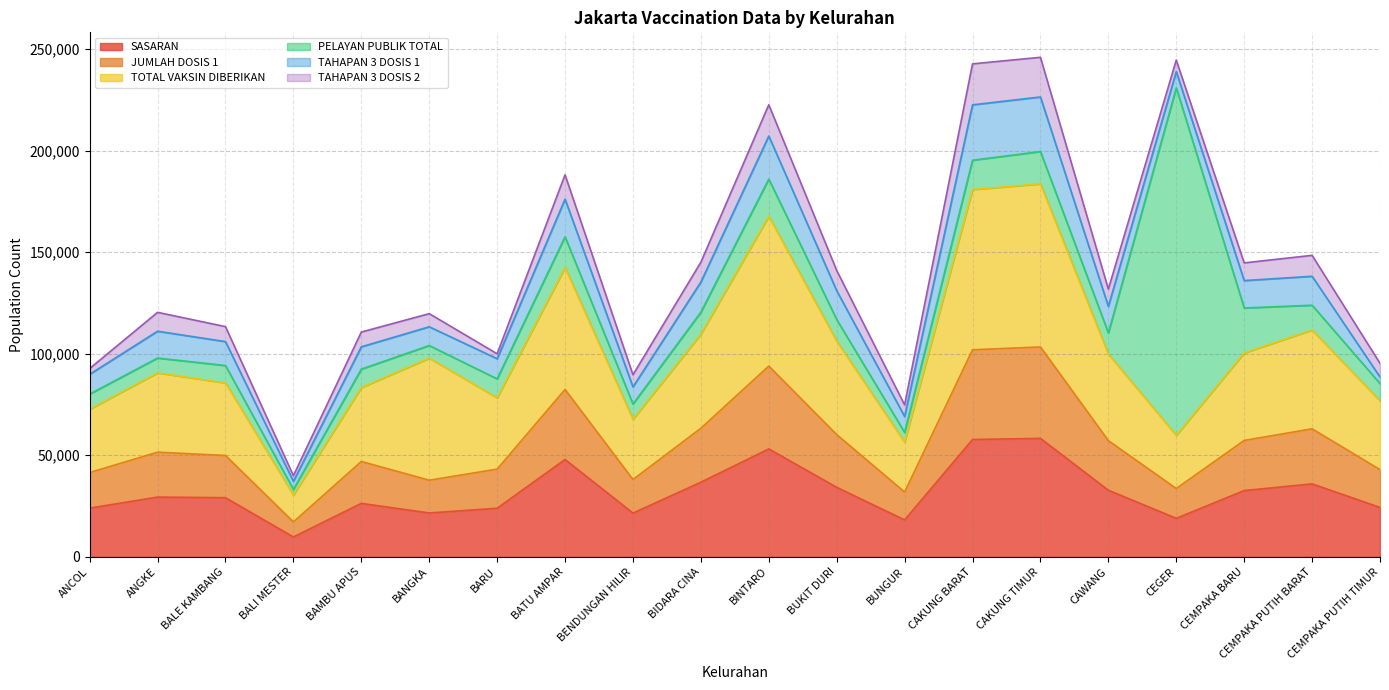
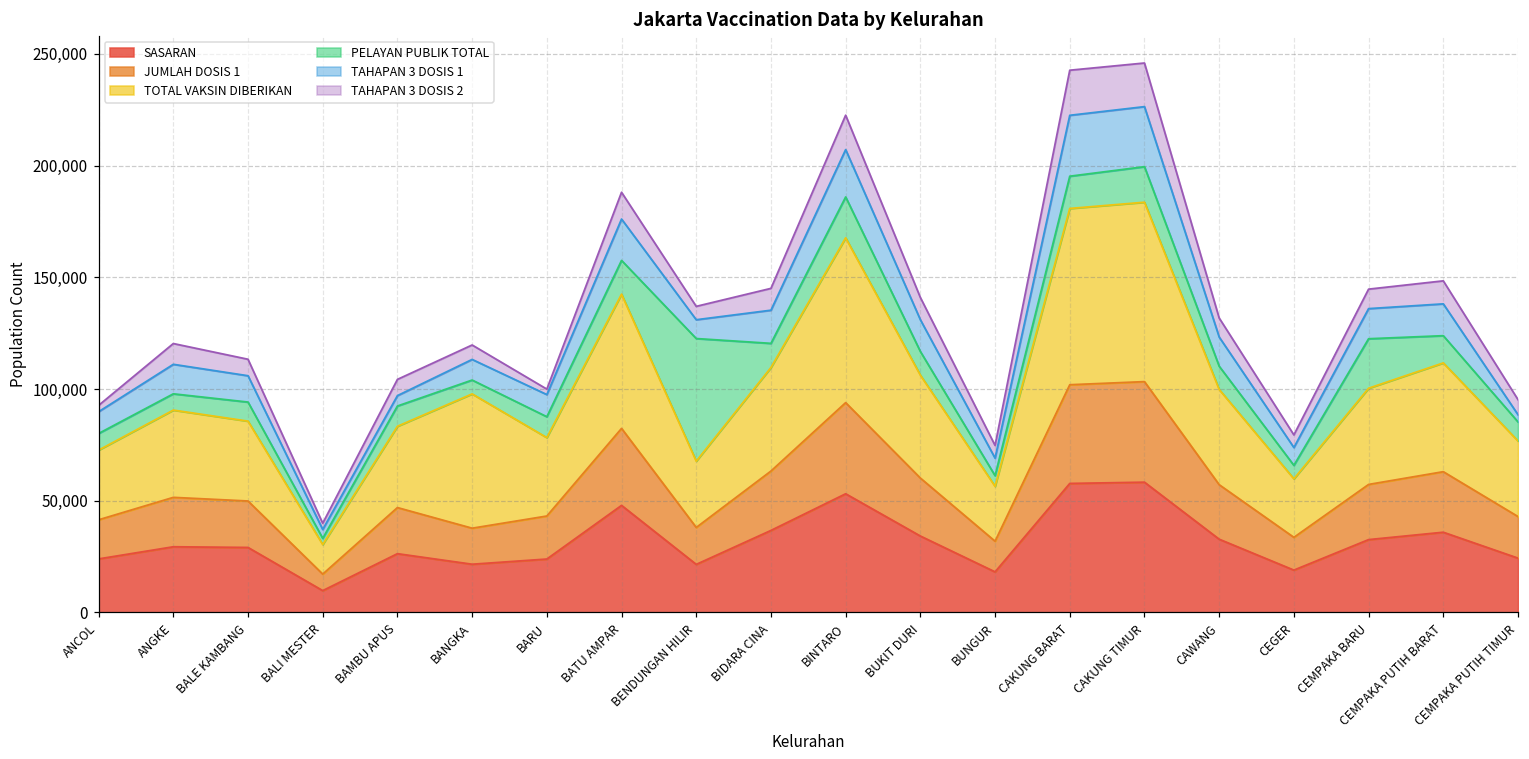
  {
    "TOTAL VAKSIN DIBERIKAN": {
      "ANCOL": "31,000",
      "ANGKE": "39,000",
      "BALE KAMBANG": "36,000",
      "BALI MESTER": "13,000",
      "BAMBU APUS": "36,000",
      "BANGKA": "60,000",
      "BARU": "35,000",
      "BATU AMPAR": "60,000",
      "BENDUNGAN HILIR": "30,000",
      "BIDARA CINA": "46,000",
      "BINTARO": "74,000",
      "BUKIT DURI": "46,000",
      "BUNGUR": "25,000",
      "CAKUNG BARAT": "79,000",
      "CAKUNG TIMUR": "80,000",
      "CAWANG": "43,000",
      "CEGER": "26,000",
      "CEMPAKA BARU": "43,000",
      "CEMPAKA PUTIH BARAT": "49,000",
      "CEMPAKA PUTIH TIMUR": "34,000"
    },
    "PELAYAN PUBLIK TOTAL": {
      "ANCOL": "7,000",
      "ANGKE": "7,000",
      "BALE KAMBANG": "9,000",
      "BALI MESTER": "3,000",
      "BAMBU APUS": "9,000",
      "BANGKA": "6,000",
      "BARU": "9,000",
      "BATU AMPAR": "15,000",
-     "BENDUNGAN HILIR": "7,000",
+     "BENDUNGAN HILIR": "55,000",
      "BIDARA CINA": "11,000",
      "BINTARO": "18,000",
      "BUKIT DURI": "11,000",
      "BUNGUR": "5,000",
      "CAKUNG BARAT": "14,000",
      "CAKUNG TIMUR": "16,000",
      "CAWANG": "10,000",
-     "CEGER": "171,000",
+     "CEGER": "6,000",
      "CEMPAKA BARU": "22,000",
      "CEMPAKA PUTIH BARAT": "12,000",
      "CEMPAKA PUTIH TIMUR": "9,000"
    },
    "TAHAPAN 3 DOSIS 1": {
      "ANCOL": "10,000",
      "ANGKE": "13,000",
      "BALE KAMBANG": "12,000",
      "BALI MESTER": "4,000",
-     "BAMBU APUS": "11,000",
+     "BAMBU APUS": "5,000",
      "BANGKA": "9,000",
      "BARU": "10,000",
      "BATU AMPAR": "19,000",
      "BENDUNGAN HILIR": "8,000",
      "BIDARA CINA": "15,000",
      "BINTARO": "21,000",
      "BUKIT DURI": "14,000",
      "BUNGUR": "8,000",
      "CAKUNG BARAT": "27,000",
      "CAKUNG TIMUR": "27,000",
      "CAWANG": "13,000",
      "CEGER": "8,000",
      "CEMPAKA BARU": "13,000",
      "CEMPAKA PUTIH BARAT": "14,000",
      "CEMPAKA PUTIH TIMUR": "3,000"
    },
    "TAHAPAN 3 DOSIS 2": {
      "ANCOL": "3,000",
      "ANGKE": "9,000",
      "BALE KAMBANG": "7,000",
      "BALI MESTER": "3,000",
      "BAMBU APUS": "7,000",
      "BANGKA": "6,000",
      "BARU": "2,000",
      "BATU AMPAR": "12,000",
      "BENDUNGAN HILIR": "6,000",
      "BIDARA CINA": "10,000",
      "BINTARO": "15,000",
      "BUKIT DURI": "10,000",
      "BUNGUR": "6,000",
      "CAKUNG BARAT": "20,000",
      "CAKUNG TIMUR": "20,000",
      "CAWANG": "9,000",
      "CEGER": "6,000",
      "CEMPAKA BARU": "9,000",
      "CEMPAKA PUTIH BARAT": "10,000",
      "CEMPAKA PUTIH TIMUR": "7,000"
    }
  }
